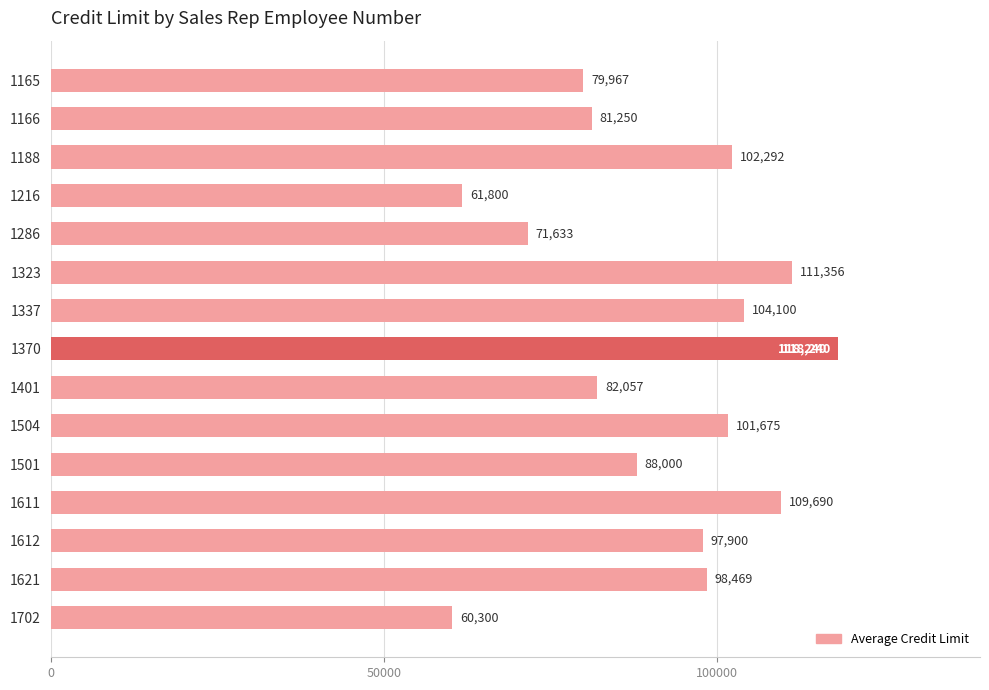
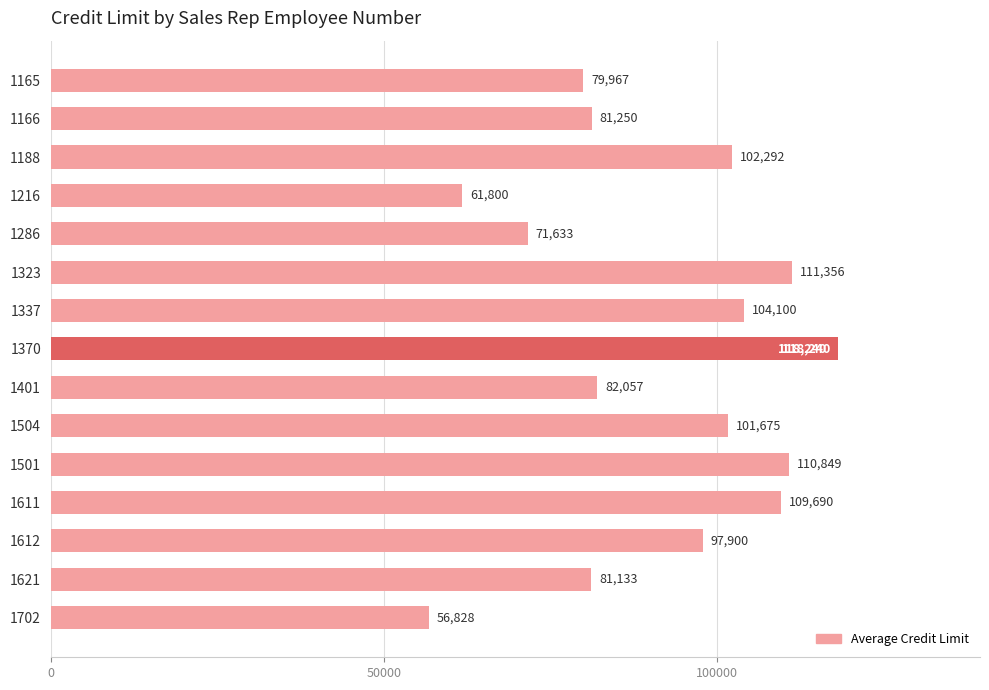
  {
    "1165": "79,967",
    "1166": "81,250",
    "1188": "102,292",
    "1216": "61,800",
    "1286": "71,633",
    "1323": "111,356",
    "1337": "104,100",
    "1401": "82,057",
    "1504": "101,675",
-   "1501": "88,000",
+   "1501": "110,849",
    "1611": "109,690",
    "1612": "97,900",
-   "1621": "98,469",
-   "1702": "60,300"
+   "1621": "81,133",
+   "1702": "56,828"
  }
